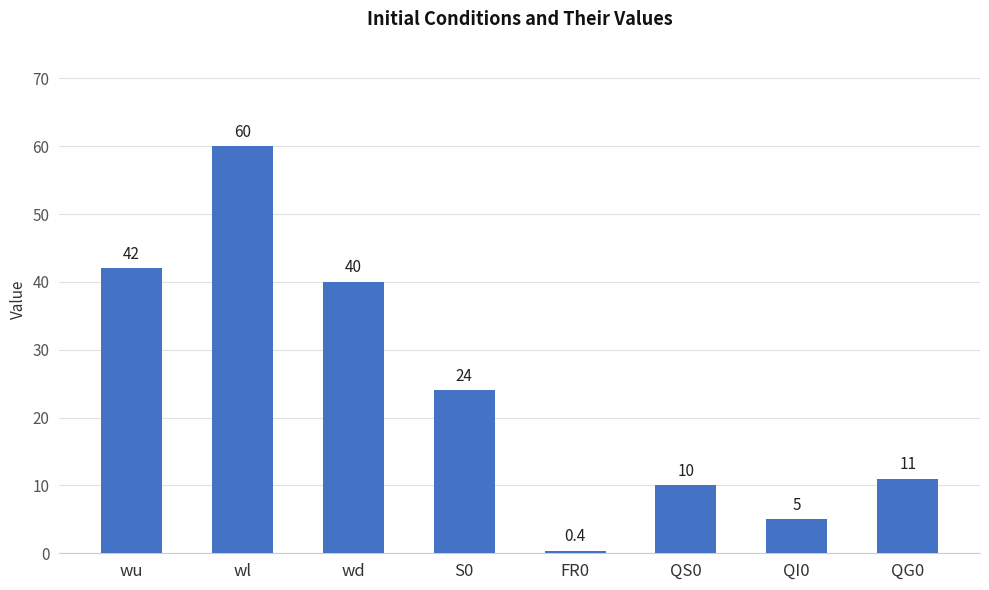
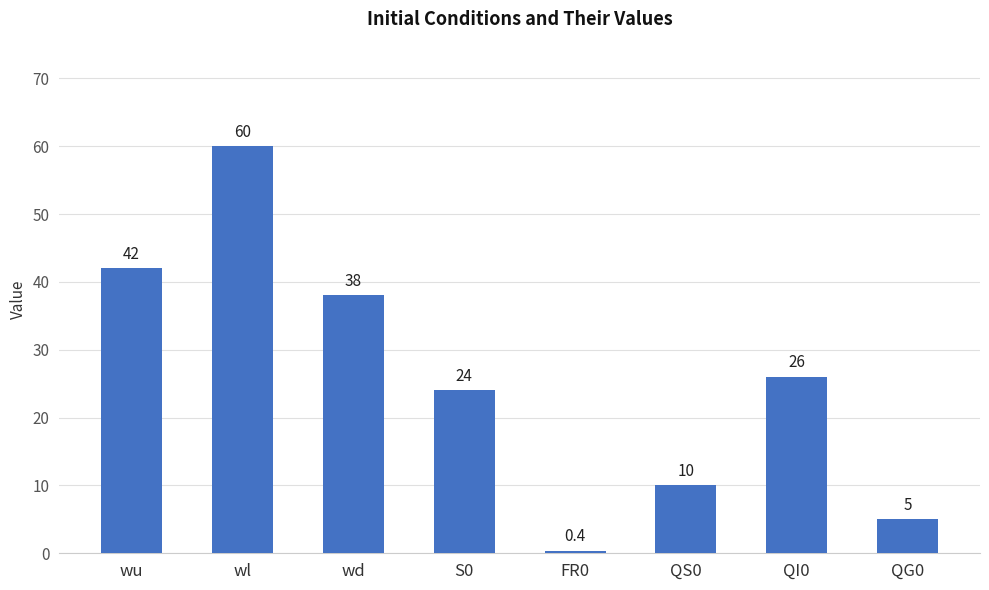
  {
    "wu": 42,
    "wl": 60,
-   "wd": 40,
+   "wd": 38,
    "S0": 24,
    "FR0": 0.4,
    "QS0": 10,
-   "QI0": 5,
-   "QG0": 11
+   "QI0": 26,
+   "QG0": 5
  }
